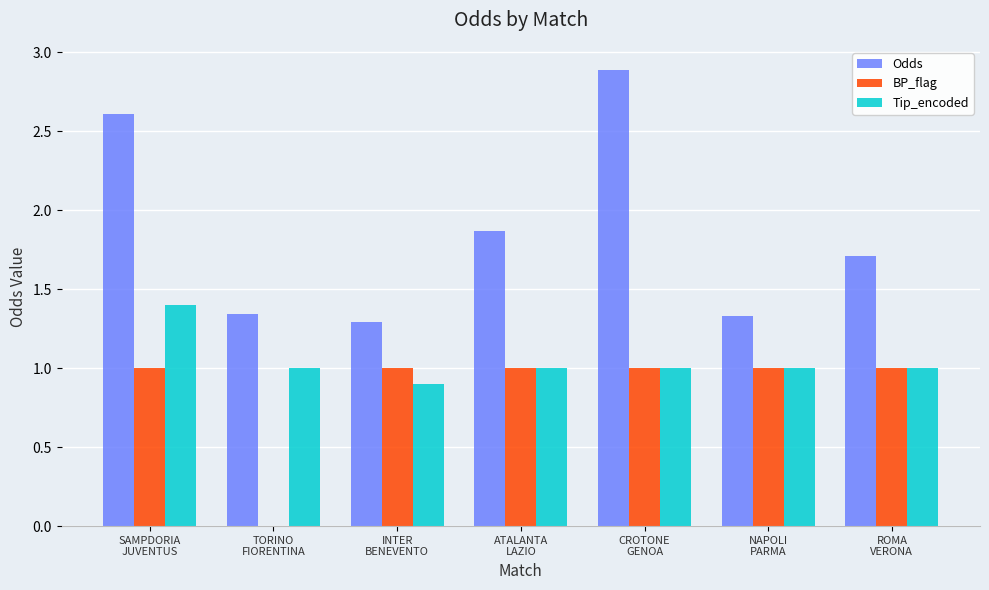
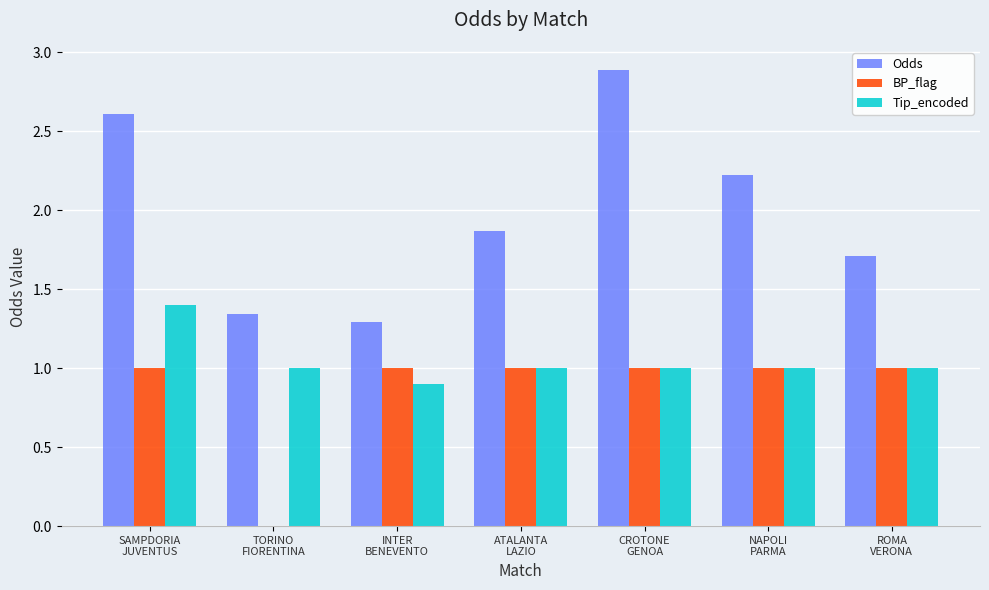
  {
    "Odds": {
      "SAMPDORIA JUVENTUS": 2.61,
      "TORINO FIORENTINA": 1.34,
      "INTER BENEVENTO": 1.29,
      "ATALANTA LAZIO": 1.87,
      "CROTONE GENOA": 2.89,
-     "NAPOLI PARMA": 1.33,
+     "NAPOLI PARMA": 2.22,
      "ROMA VERONA": 1.71
    },
    "BP_flag": {
      "SAMPDORIA JUVENTUS": 1.00,
      "TORINO FIORENTINA": 0.00,
      "INTER BENEVENTO": 1.00,
      "ATALANTA LAZIO": 1.00,
      "CROTONE GENOA": 1.00,
      "NAPOLI PARMA": 1.00,
      "ROMA VERONA": 1.00
    },
    "Tip_encoded": {
      "SAMPDORIA JUVENTUS": 1.40,
      "TORINO FIORENTINA": 1.00,
      "INTER BENEVENTO": 0.90,
      "ATALANTA LAZIO": 1.00,
      "CROTONE GENOA": 1.00,
      "NAPOLI PARMA": 1.00,
      "ROMA VERONA": 1.00
    }
  }
